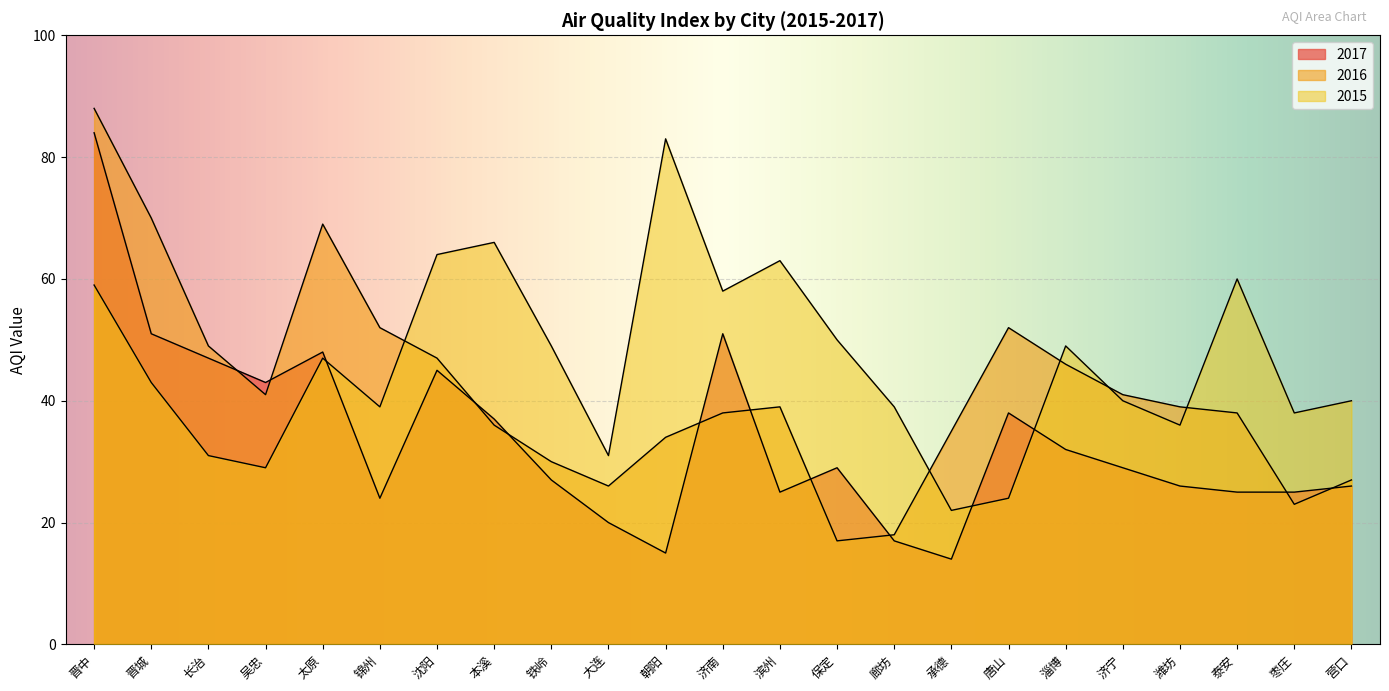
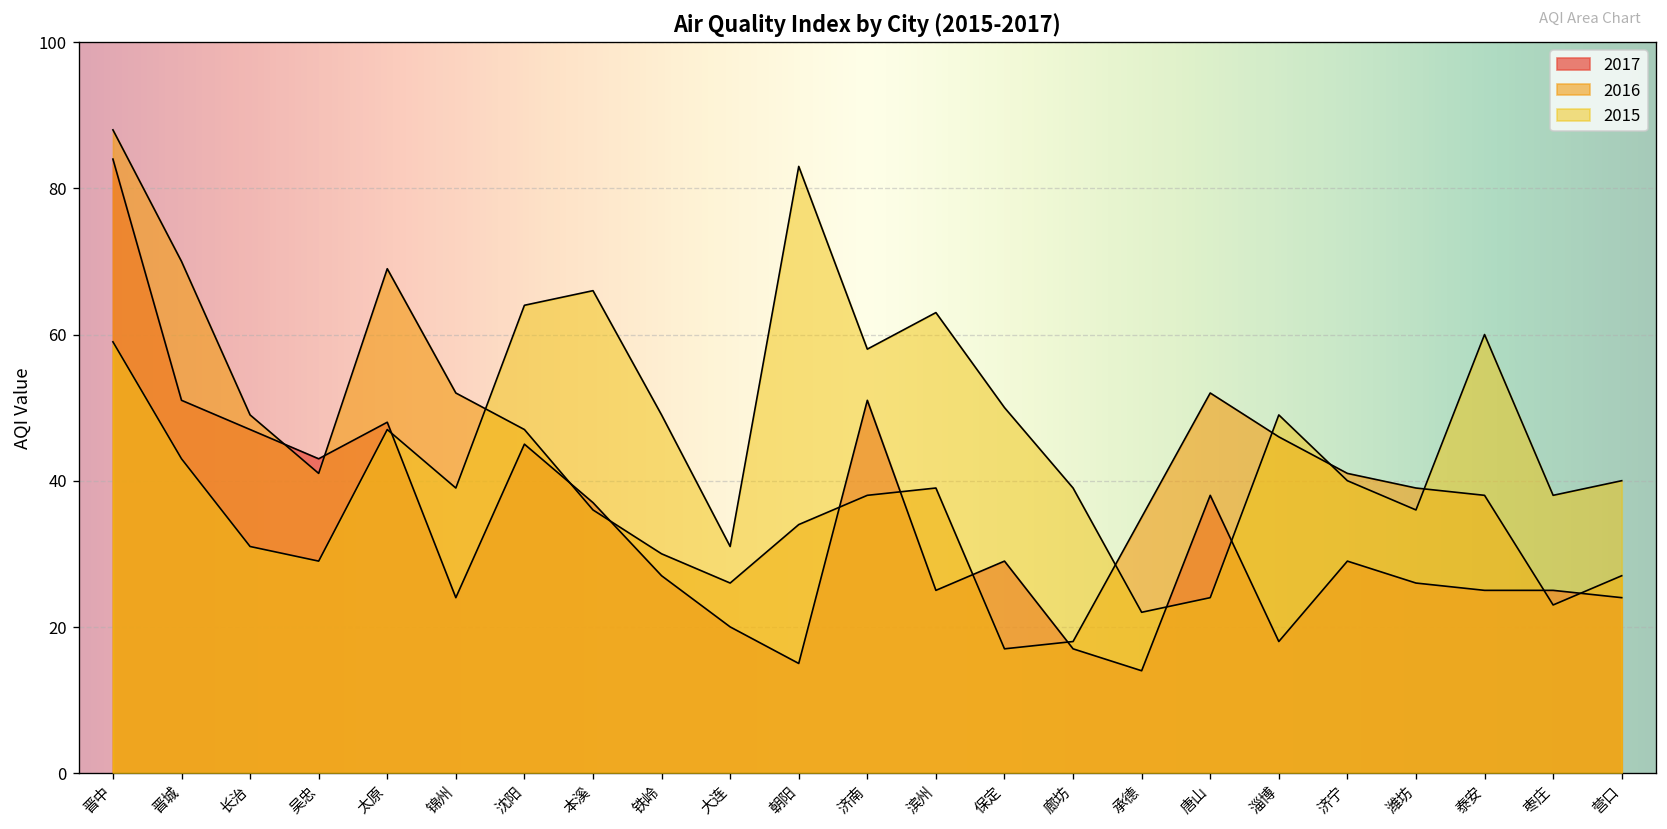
  {
    "2017": {
      "晋中": 84,
      "晋城": 51,
      "长治": 47,
      "吴忠": 43,
      "太原": 48,
      "锦州": 24,
      "沈阳": 45,
      "本溪": 37,
      "铁岭": 27,
      "大连": 20,
      "朝阳": 15,
      "济南": 51,
      "滨州": 25,
      "保定": 29,
      "廊坊": 17,
      "承德": 14,
      "唐山": 38,
-     "淄博": 32,
+     "淄博": 18,
      "济宁": 29,
      "潍坊": 26,
      "泰安": 25,
      "枣庄": 25,
-     "营口": 26
+     "营口": 24
    }
  }
